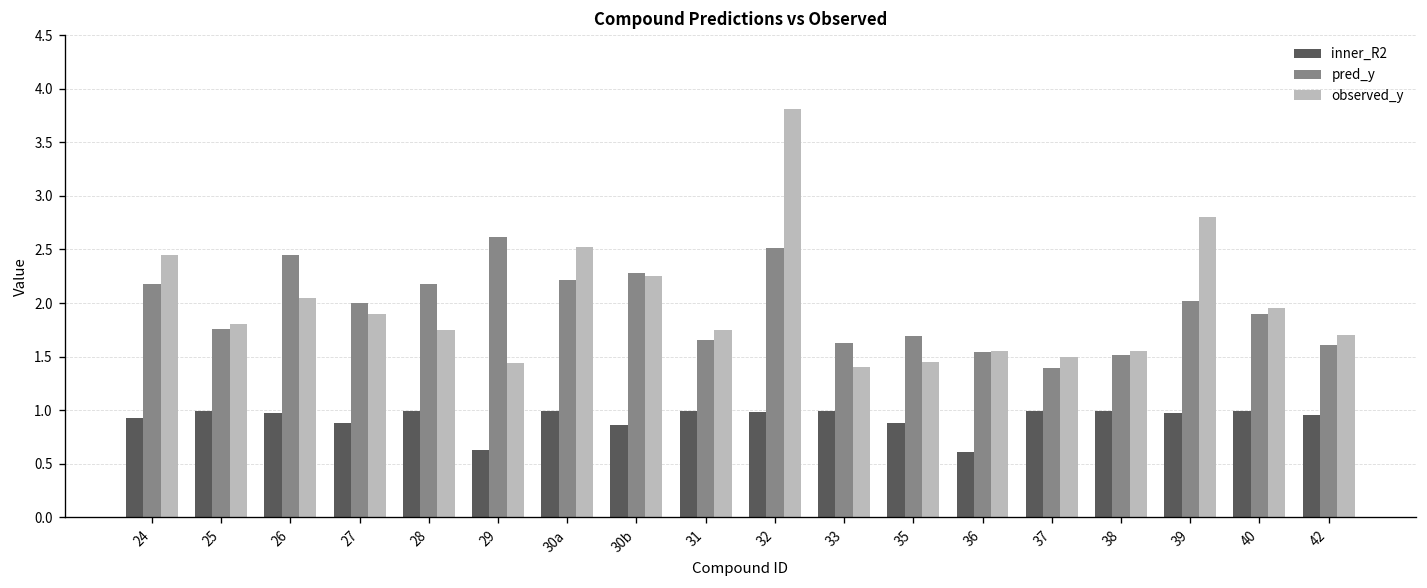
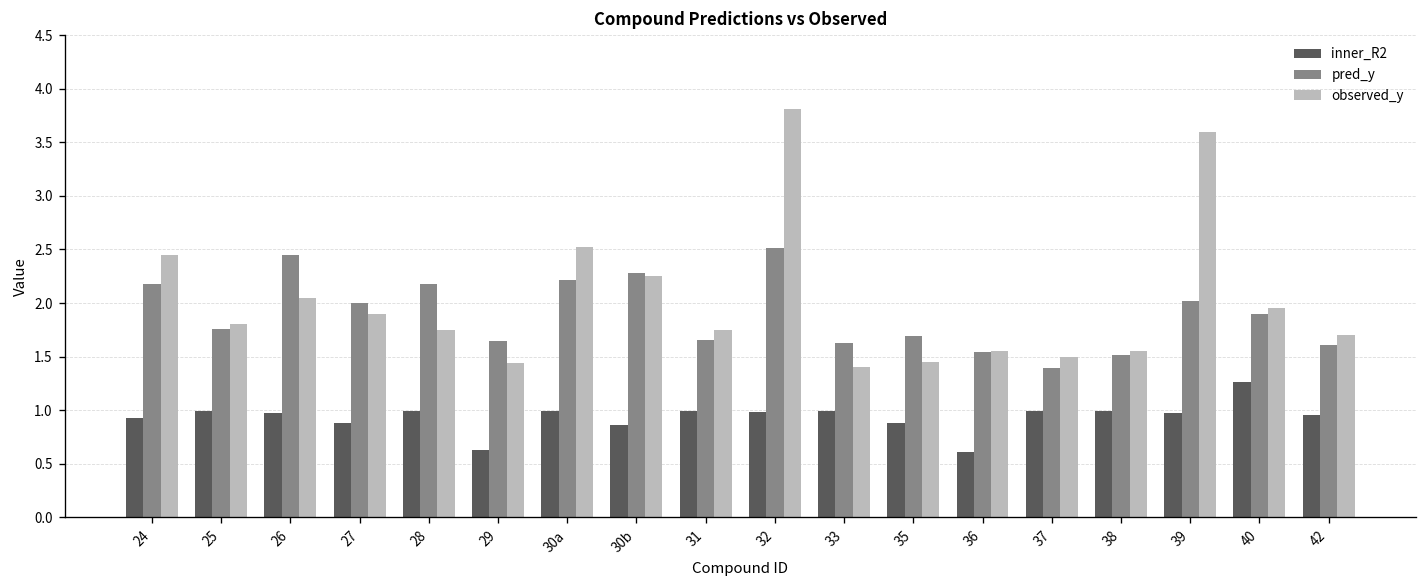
  {
    "inner_R2": {
      "24": 0.9,
      "25": 1.0,
      "26": 1.0,
      "27": 0.9,
      "28": 1.0,
      "29": 0.6,
      "30a": 1.0,
      "30b": 0.9,
      "31": 1.0,
      "32": 1.0,
      "33": 1.0,
      "35": 0.9,
      "36": 0.6,
      "37": 1.0,
      "38": 1.0,
      "39": 1.0,
-     "40": 1.0,
+     "40": 1.3,
      "42": 1.0
    },
    "pred_y": {
      "24": 2.2,
      "25": 1.8,
      "26": 2.4,
      "27": 2.0,
      "28": 2.2,
-     "29": 2.6,
+     "29": 1.6,
      "30a": 2.2,
      "30b": 2.3,
      "31": 1.7,
      "32": 2.5,
      "33": 1.6,
      "35": 1.7,
      "36": 1.5,
      "37": 1.4,
      "38": 1.5,
      "39": 2.0,
      "40": 1.9,
      "42": 1.6
    },
    "observed_y": {
      "24": 2.5,
      "25": 1.8,
      "26": 2.1,
      "27": 1.9,
      "28": 1.8,
      "29": 1.4,
      "30a": 2.5,
      "30b": 2.3,
      "31": 1.8,
      "32": 3.8,
      "33": 1.4,
      "35": 1.5,
      "36": 1.6,
      "37": 1.5,
      "38": 1.6,
-     "39": 2.8,
+     "39": 3.6,
      "40": 2.0,
      "42": 1.7
    }
  }
